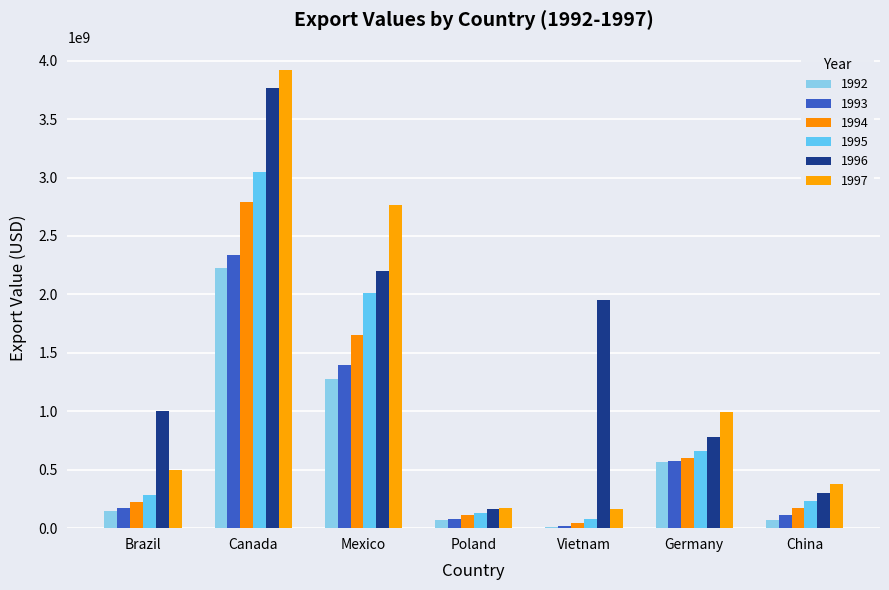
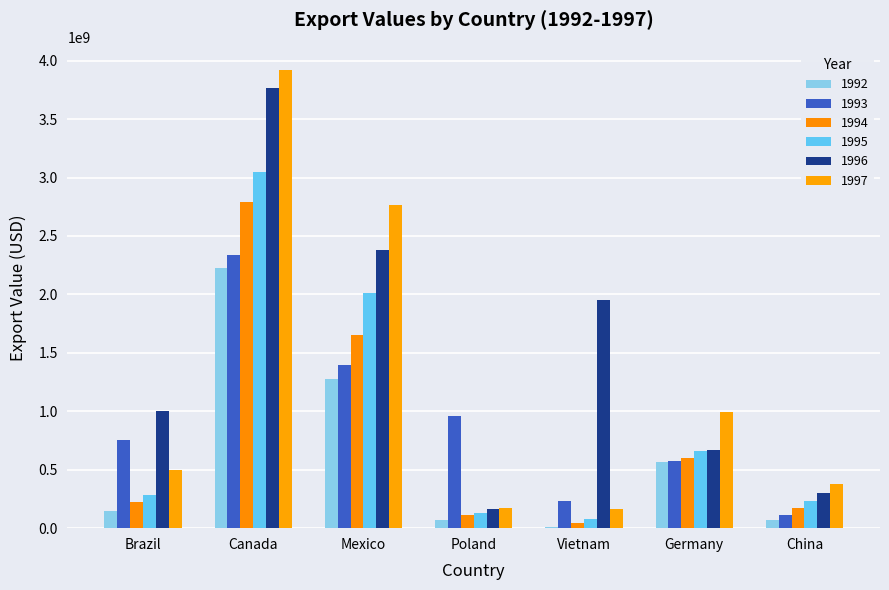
  {
    "1993": {
-     "Brazil": 170000000,
+     "Brazil": 750000000,
      "Canada": 2340000000,
      "Mexico": 1400000000,
-     "Poland": 80000000,
-     "Vietnam": 20000000,
+     "Poland": 960000000,
+     "Vietnam": 230000000,
      "Germany": 570000000,
      "China": 110000000
    },
    "1996": {
      "Brazil": 1000000000,
      "Canada": 3770000000,
-     "Mexico": 2200000000,
+     "Mexico": 2380000000,
      "Poland": 160000000,
      "Vietnam": 1950000000,
-     "Germany": 780000000,
+     "Germany": 670000000,
      "China": 300000000
    }
  }
